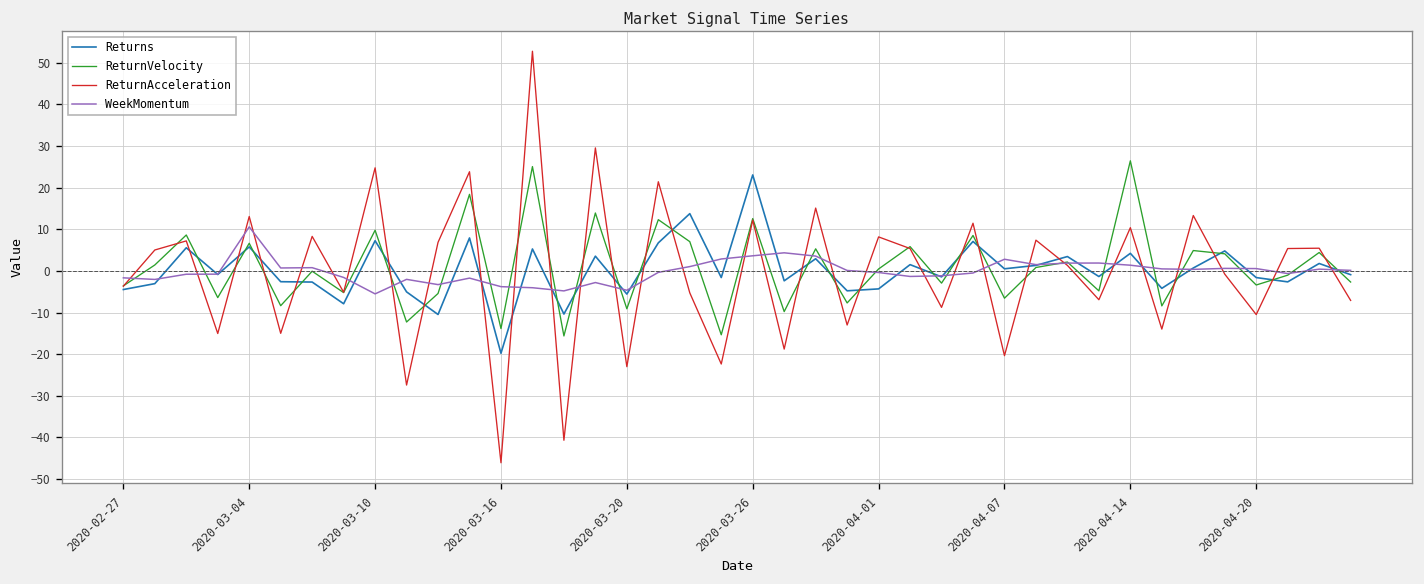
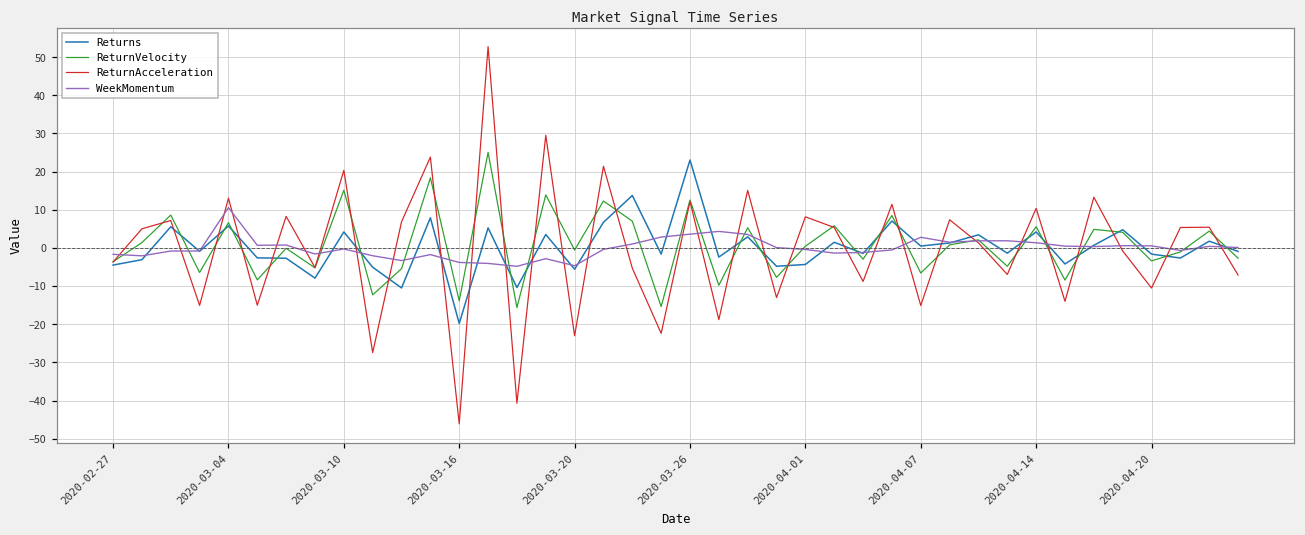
  {
    "Returns": {
      "2020-02-27": -4,
      "2020-03-04": 6,
-     "2020-03-10": 7,
+     "2020-03-10": 4,
      "2020-03-16": -20,
      "2020-03-20": -6,
      "2020-03-26": 23,
      "2020-04-01": -4,
      "2020-04-07": 1,
      "2020-04-14": 4,
      "2020-04-20": -2
    },
    "ReturnVelocity": {
      "2020-03-04": 7,
-     "2020-03-10": 10,
+     "2020-03-10": 15,
      "2020-03-16": -14,
-     "2020-03-20": -9,
+     "2020-03-20": -1,
      "2020-04-01": 0,
      "2020-04-07": -7,
-     "2020-04-14": 26,
+     "2020-04-14": 6,
      "2020-04-20": -3
    },
    "ReturnAcceleration": {
      "2020-03-04": 13,
-     "2020-03-10": 25,
+     "2020-03-10": 20,
      "2020-03-16": -46,
      "2020-03-20": -23,
      "2020-04-01": 8,
-     "2020-04-07": -20,
+     "2020-04-07": -15,
      "2020-04-14": 10,
      "2020-04-20": -10
    },
    "WeekMomentum": {
      "2020-02-27": -2,
      "2020-03-04": 11,
-     "2020-03-10": -6,
+     "2020-03-10": 0,
      "2020-03-16": -4,
      "2020-03-20": -5,
      "2020-03-26": 4,
      "2020-04-01": 0,
      "2020-04-07": 3,
      "2020-04-14": 1,
      "2020-04-20": 1
    }
  }
